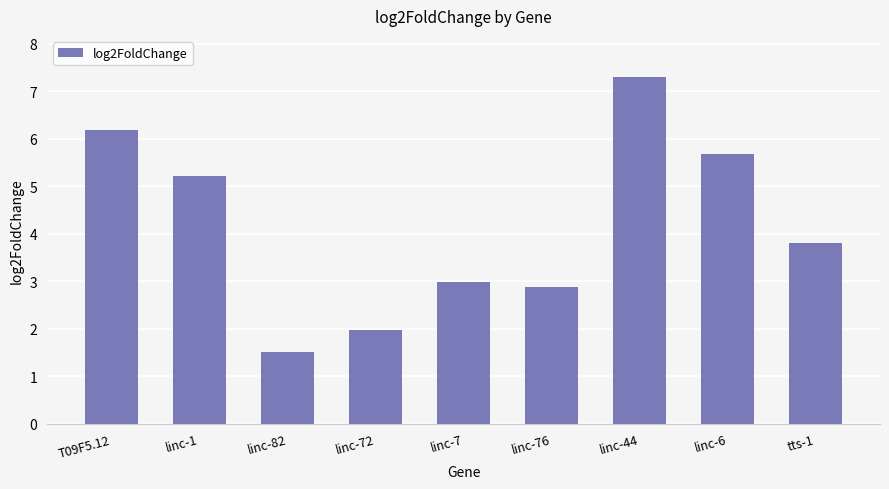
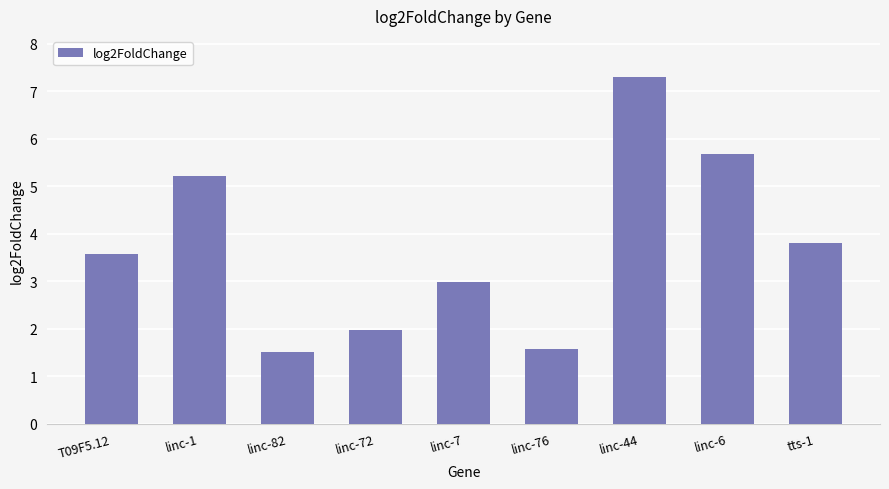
  {
-   "T09F5.12": 6.2,
+   "T09F5.12": 3.6,
    "linc-1": 5.2,
    "linc-82": 1.5,
    "linc-72": 2.0,
    "linc-7": 3.0,
-   "linc-76": 2.9,
+   "linc-76": 1.6,
    "linc-44": 7.3,
    "linc-6": 5.7,
    "tts-1": 3.8
  }
